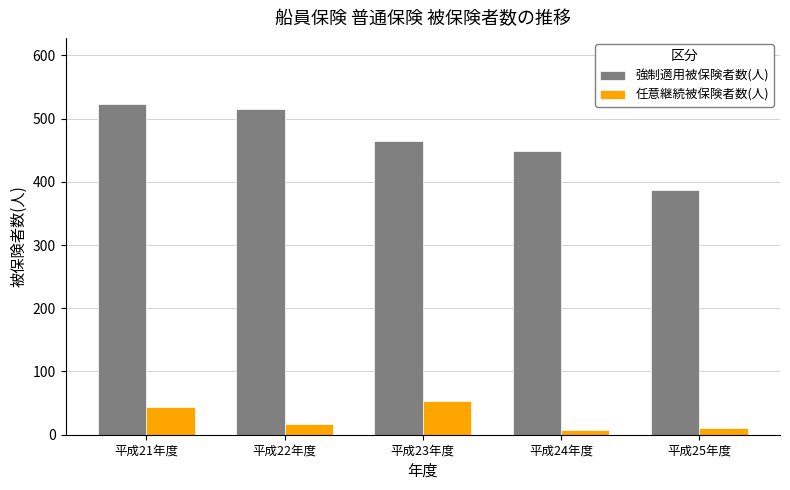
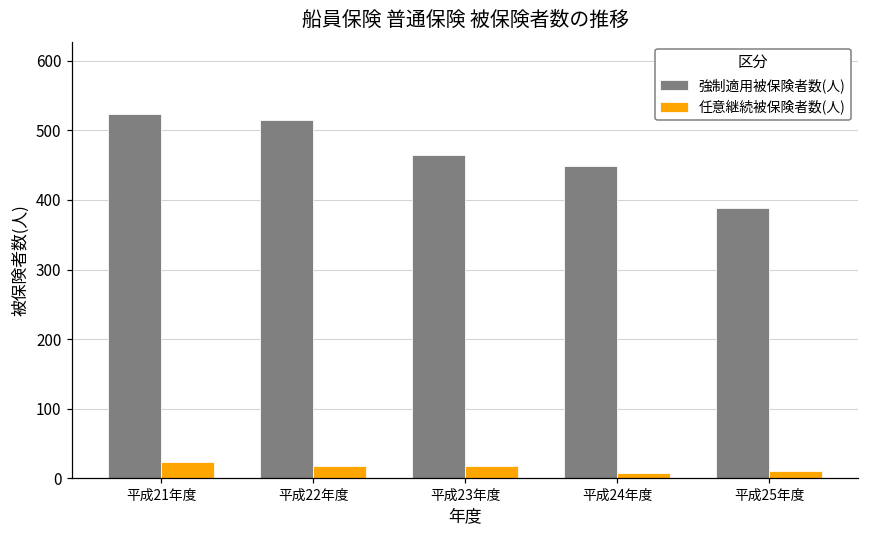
  {
    "強制適用被保険者数(人)": {
      "平成21年度": 520,
      "平成22年度": 510,
      "平成23年度": 460,
      "平成24年度": 450,
      "平成25年度": 390
    },
    "任意継続被保険者数(人)": {
-     "平成21年度": 40,
+     "平成21年度": 20,
      "平成22年度": 20,
-     "平成23年度": 50,
+     "平成23年度": 20,
      "平成24年度": 10,
      "平成25年度": 10
    }
  }
